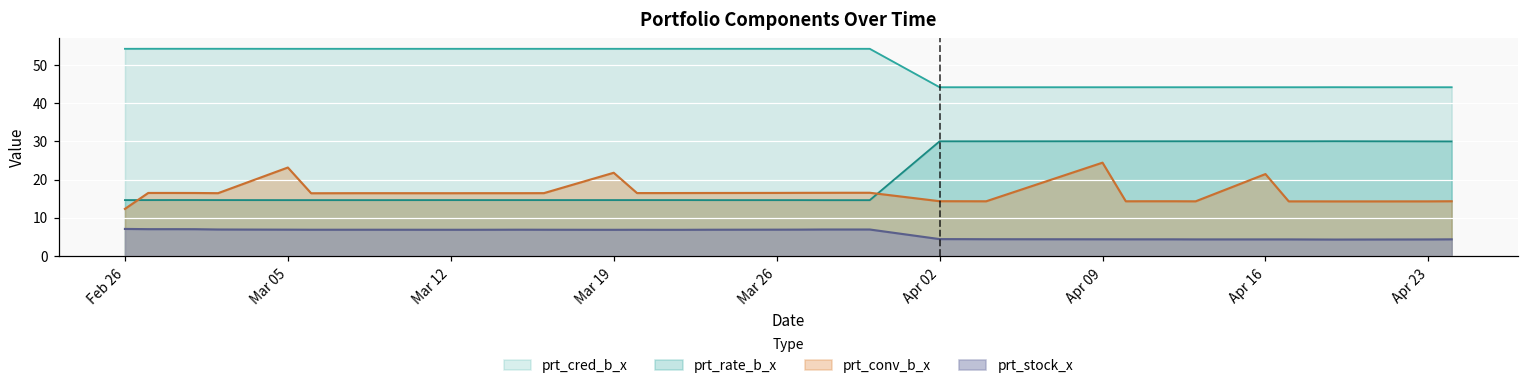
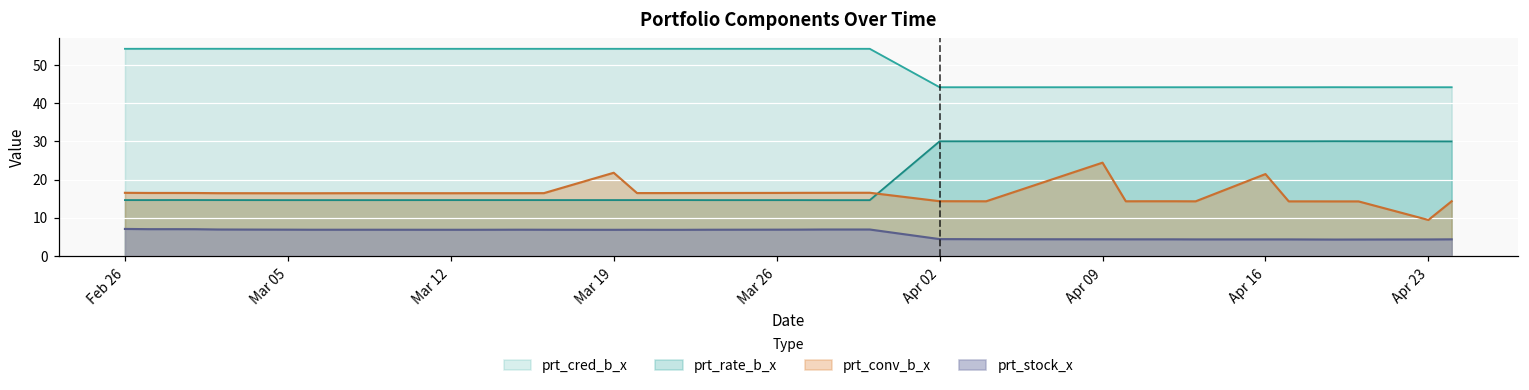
  {
    "prt_conv_b_x": {
-     "Feb 26": 12,
-     "Mar 05": 23,
+     "Feb 26": 17,
+     "Mar 05": 16,
      "Mar 12": 16,
      "Mar 19": 22,
      "Mar 26": 17,
      "Apr 02": 14,
      "Apr 09": 24,
      "Apr 16": 21,
-     "Apr 23": 14
+     "Apr 23": 9
    }
  }
